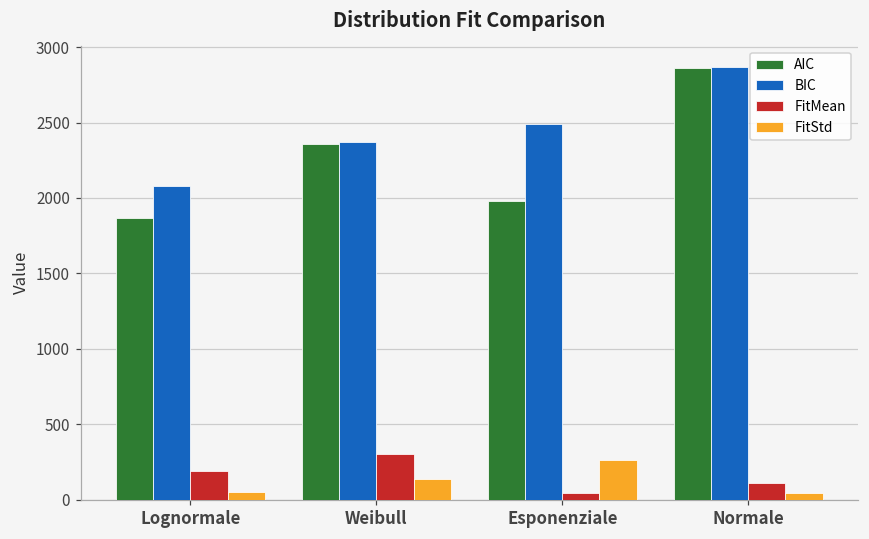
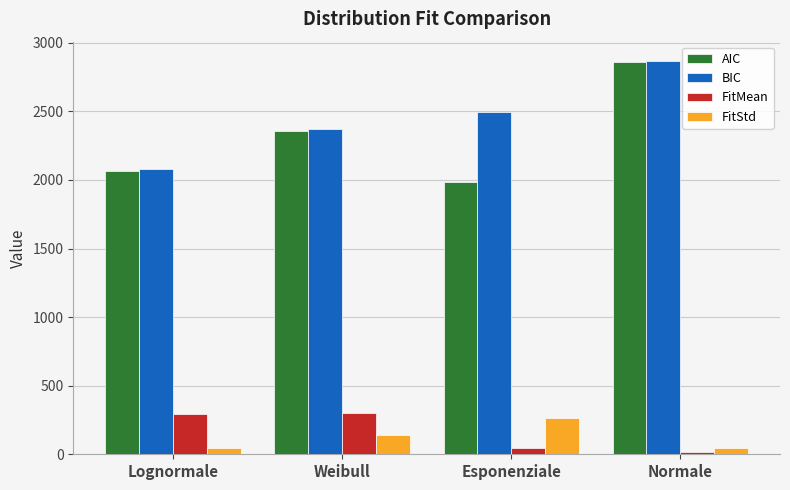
  {
    "AIC": {
-     "Lognormale": 1870,
+     "Lognormale": 2070,
      "Weibull": 2360,
      "Esponenziale": 1980,
      "Normale": 2860
    },
    "BIC": {
      "Lognormale": 2080,
      "Weibull": 2370,
      "Esponenziale": 2490,
      "Normale": 2870
    },
    "FitMean": {
-     "Lognormale": 190,
+     "Lognormale": 290,
      "Weibull": 300,
      "Esponenziale": 40,
-     "Normale": 110
+     "Normale": 10
    },
    "FitStd": {
      "Lognormale": 50,
      "Weibull": 140,
      "Esponenziale": 270,
      "Normale": 50
    }
  }
